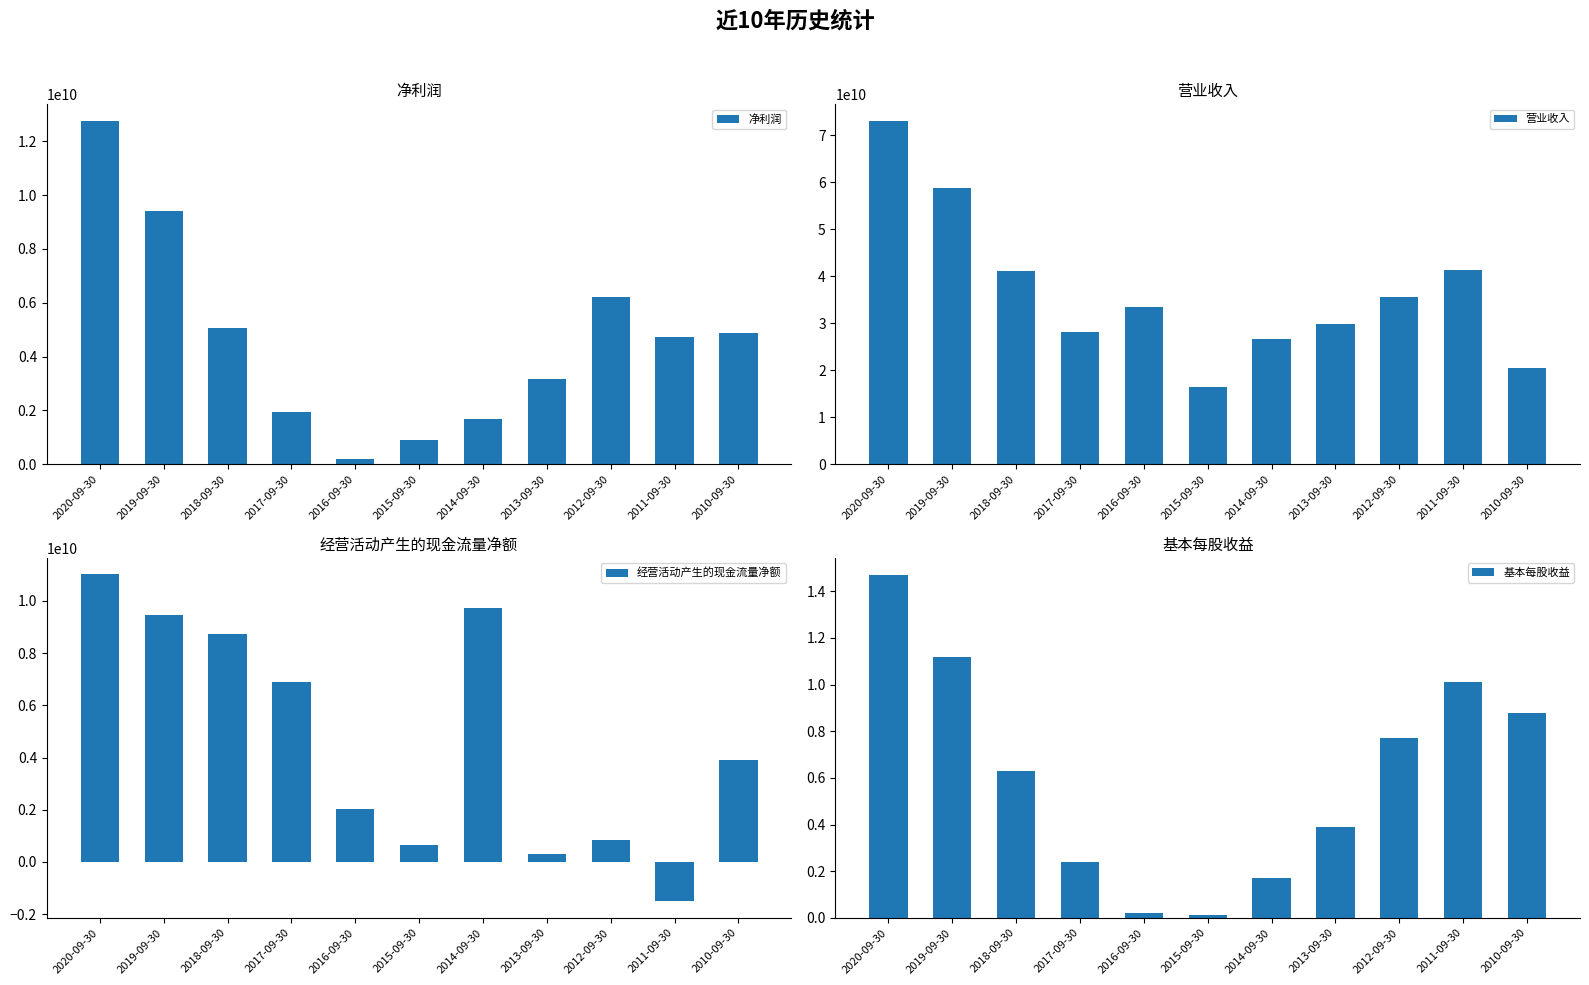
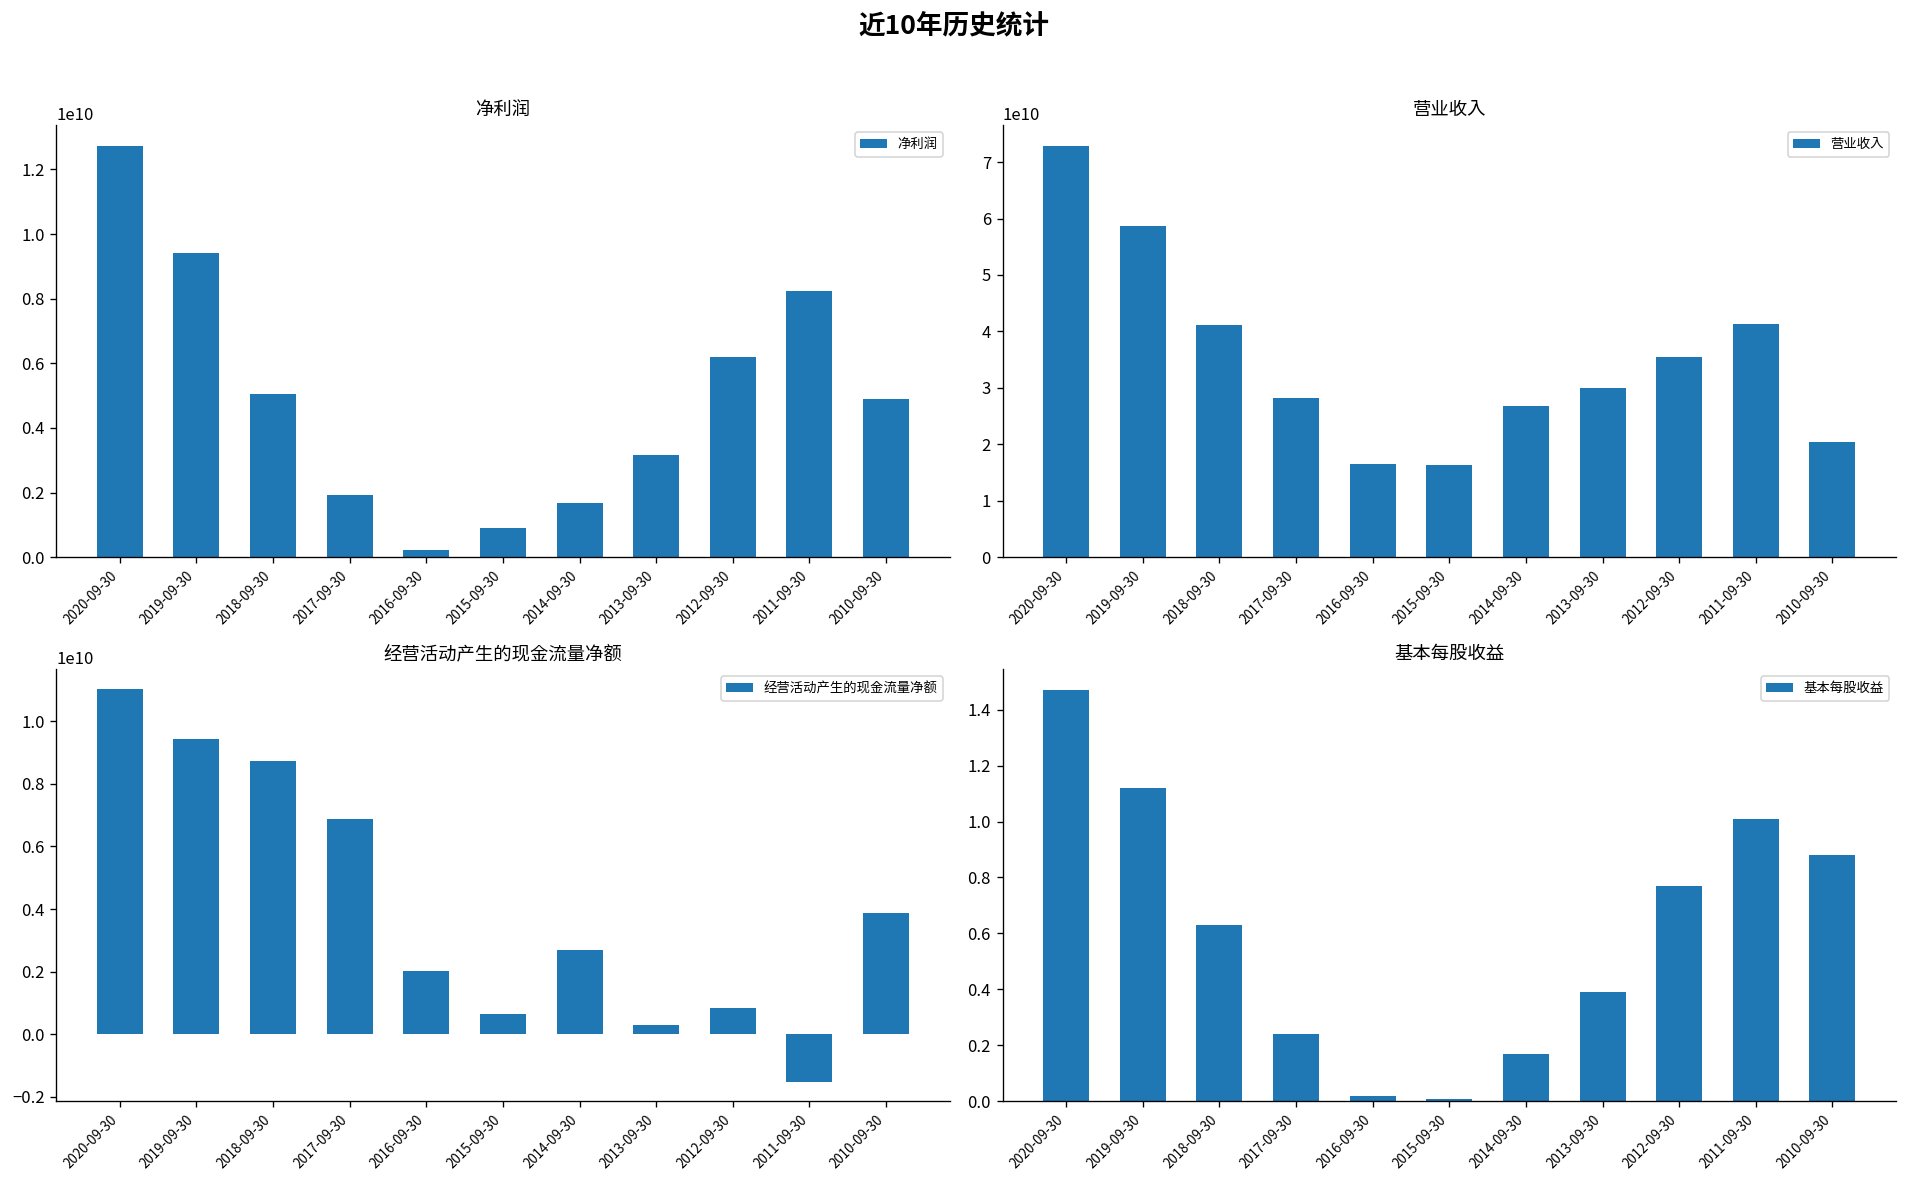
  {
    "净利润": {
      "2020-09-30": 12700000000,
      "2019-09-30": 9400000000,
      "2018-09-30": 5100000000,
      "2017-09-30": 1900000000,
      "2016-09-30": 200000000,
      "2015-09-30": 900000000,
      "2014-09-30": 1700000000,
      "2013-09-30": 3200000000,
      "2012-09-30": 6200000000,
-     "2011-09-30": 4700000000,
+     "2011-09-30": 8200000000,
      "2010-09-30": 4900000000
    },
    "营业收入": {
      "2020-09-30": 73000000000,
      "2019-09-30": 59000000000,
      "2018-09-30": 41000000000,
      "2017-09-30": 28000000000,
-     "2016-09-30": 33000000000,
+     "2016-09-30": 16000000000,
      "2015-09-30": 16000000000,
      "2014-09-30": 27000000000,
      "2013-09-30": 30000000000,
      "2012-09-30": 36000000000,
      "2011-09-30": 41000000000,
      "2010-09-30": 20000000000
    },
    "经营活动产生的现金流量净额": {
      "2020-09-30": 11000000000,
      "2019-09-30": 9400000000,
      "2018-09-30": 8700000000,
      "2017-09-30": 6900000000,
      "2016-09-30": 2000000000,
      "2015-09-30": 700000000,
-     "2014-09-30": 9700000000,
+     "2014-09-30": 2700000000,
      "2013-09-30": 300000000,
      "2012-09-30": 800000000,
      "2011-09-30": -1500000000,
      "2010-09-30": 3900000000
    },
    "基本每股收益": {
      "2020-09-30": 1.47,
      "2019-09-30": 1.12,
      "2018-09-30": 0.63,
      "2017-09-30": 0.24,
      "2016-09-30": 0.02,
      "2014-09-30": 0.17,
      "2013-09-30": 0.39,
      "2012-09-30": 0.77,
      "2011-09-30": 1.01,
      "2010-09-30": 0.88
    }
  }
